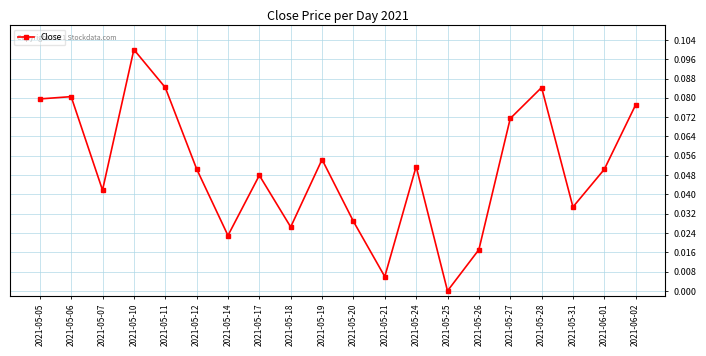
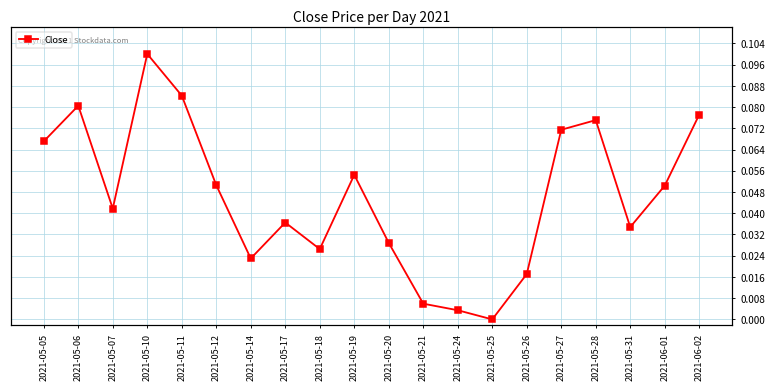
  {
-   "2021-05-05": 0.080,
+   "2021-05-05": 0.067,
    "2021-05-06": 0.081,
    "2021-05-07": 0.042,
    "2021-05-11": 0.084,
    "2021-05-12": 0.051,
    "2021-05-14": 0.023,
-   "2021-05-17": 0.048,
+   "2021-05-17": 0.036,
    "2021-05-18": 0.026,
    "2021-05-19": 0.054,
    "2021-05-20": 0.029,
    "2021-05-21": 0.006,
-   "2021-05-24": 0.052,
+   "2021-05-24": 0.003,
    "2021-05-25": 0.000,
    "2021-05-26": 0.017,
    "2021-05-27": 0.071,
-   "2021-05-28": 0.084,
+   "2021-05-28": 0.075,
    "2021-05-31": 0.035,
    "2021-06-01": 0.050,
    "2021-06-02": 0.077
  }
